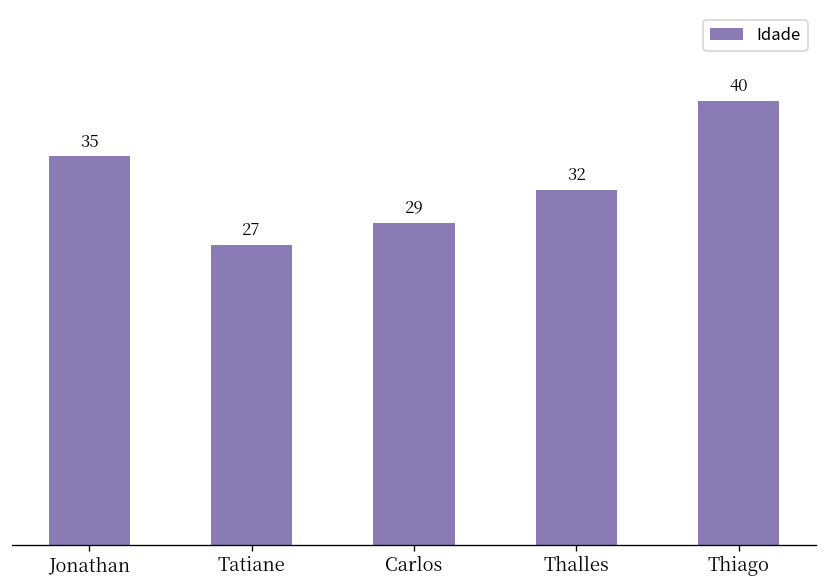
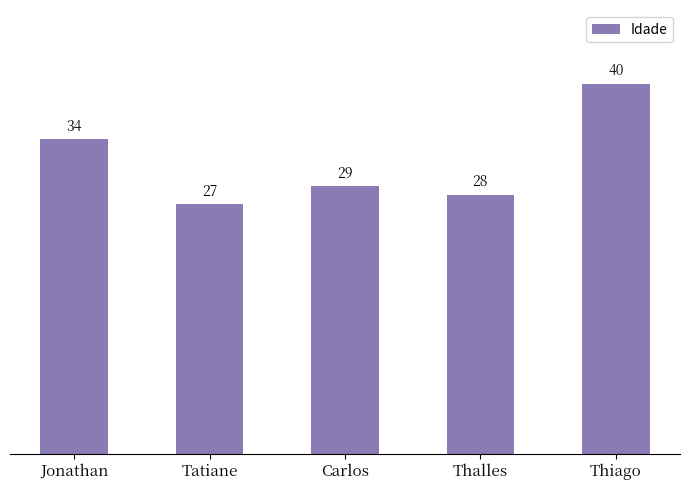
  {
-   "Jonathan": 35,
+   "Jonathan": 34,
    "Tatiane": 27,
    "Carlos": 29,
-   "Thalles": 32,
+   "Thalles": 28,
    "Thiago": 40
  }
